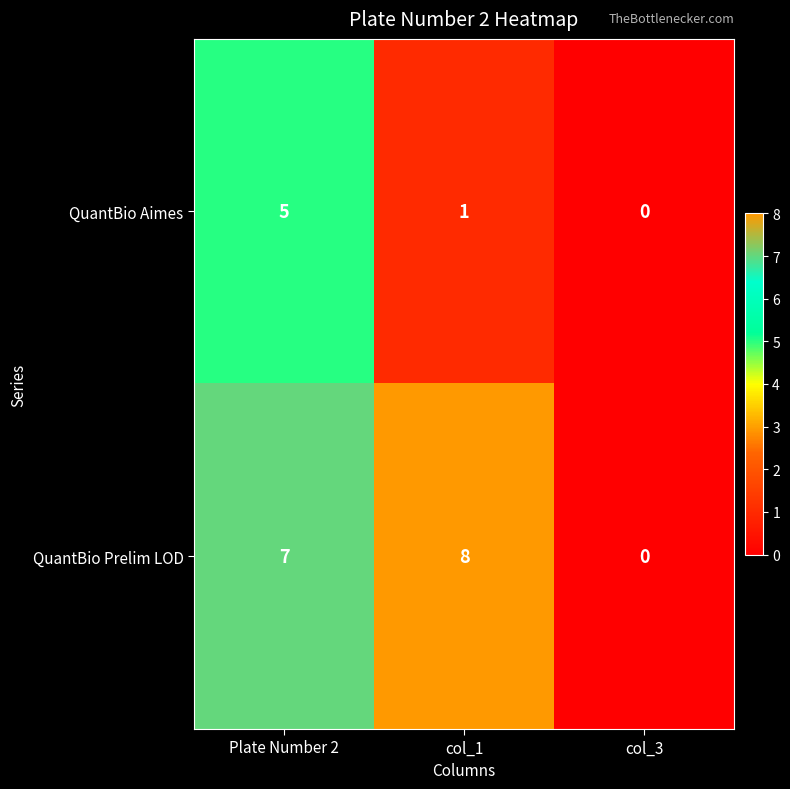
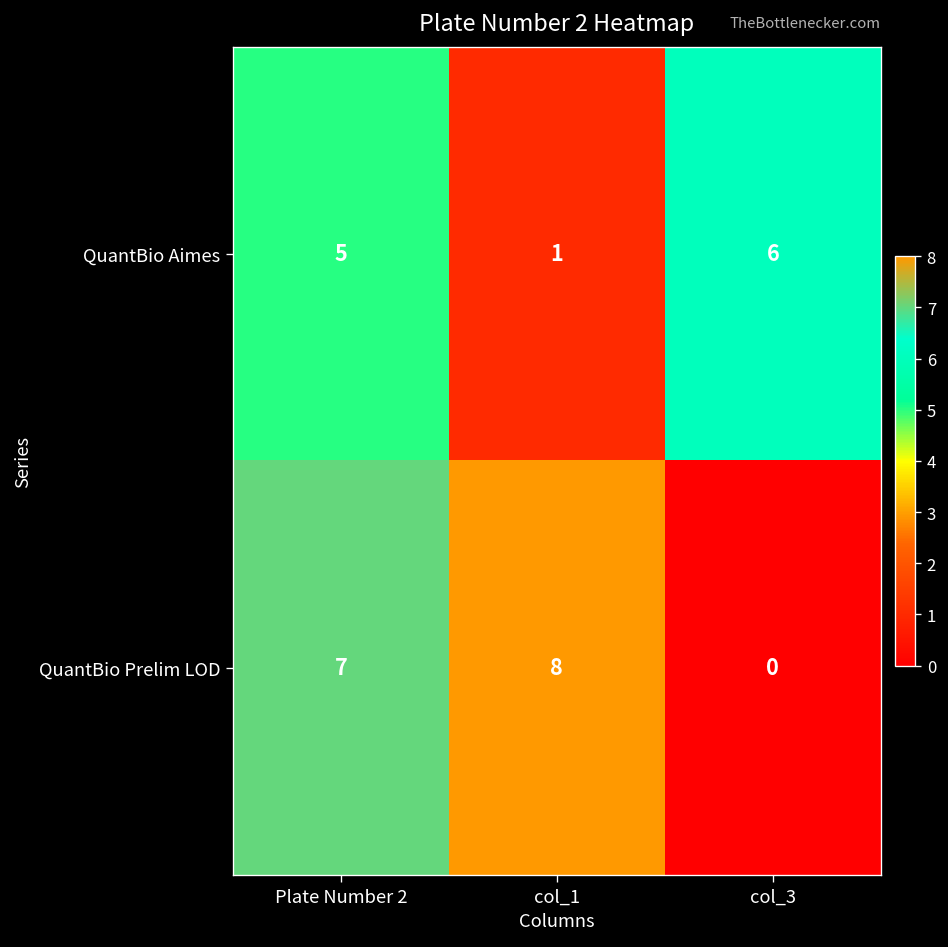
  {
    "QuantBio Aimes": {
      "Plate Number 2": 5,
      "col_1": 1,
-     "col_3": 0
+     "col_3": 6
    },
    "QuantBio Prelim LOD": {
      "Plate Number 2": 7,
      "col_1": 8,
      "col_3": 0
    }
  }
